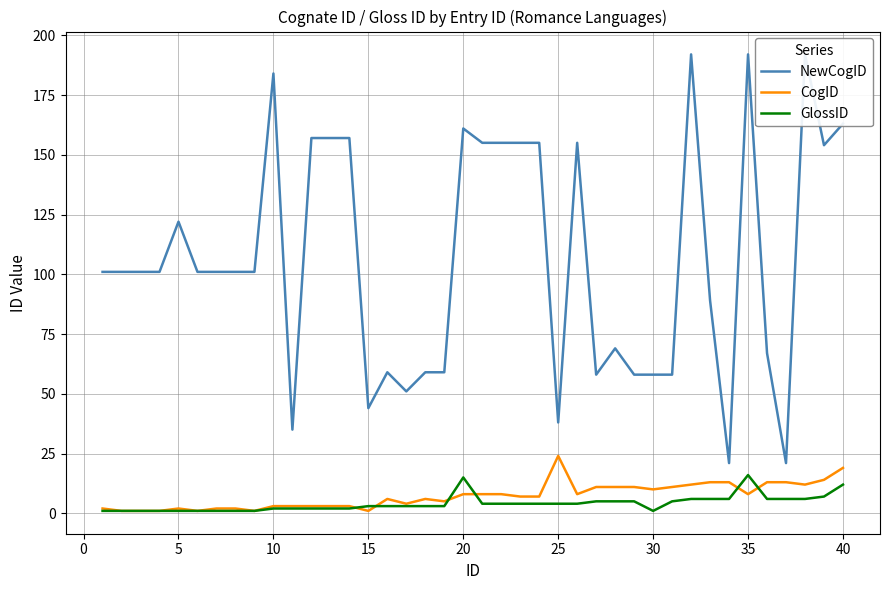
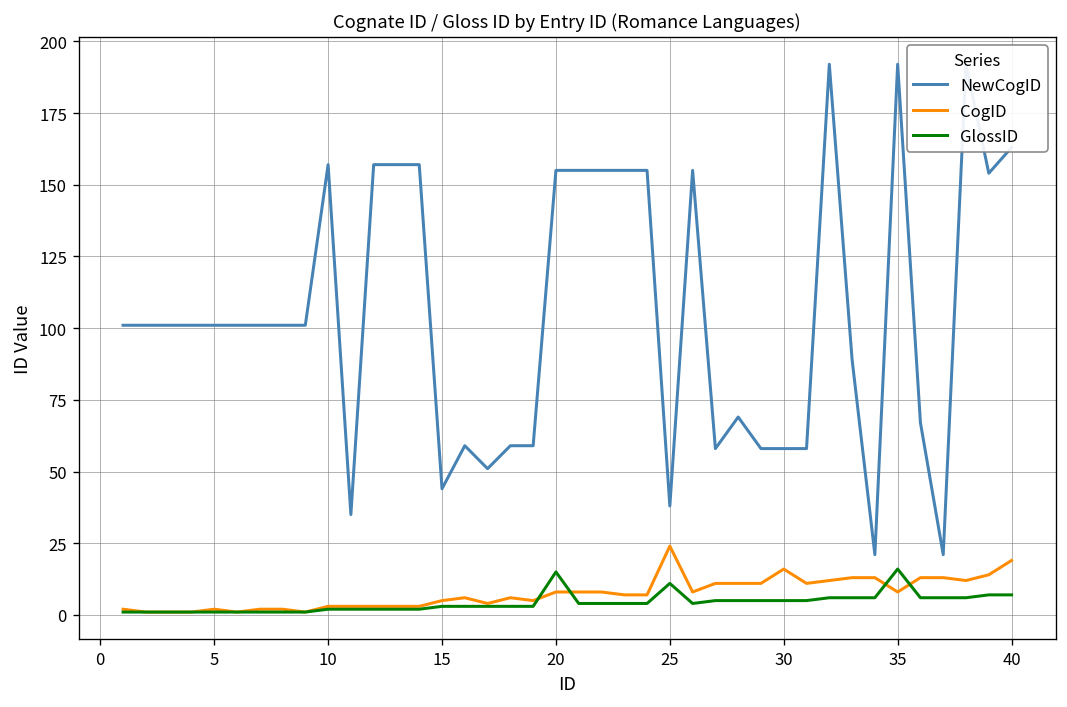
  {
    "NewCogID": {
-     "5": 122,
-     "10": 184,
+     "5": 101,
+     "10": 157,
      "15": 44,
-     "20": 161,
+     "20": 155,
      "25": 38,
      "30": 58,
      "35": 192
    },
    "CogID": {
-     "15": 1,
+     "15": 5,
      "20": 8,
      "25": 24,
-     "30": 10,
+     "30": 16,
      "35": 8,
      "40": 19
    },
    "GlossID": {
      "15": 3,
      "20": 15,
-     "25": 4,
-     "30": 1,
+     "25": 11,
+     "30": 5,
      "35": 16,
-     "40": 12
+     "40": 7
    }
  }
